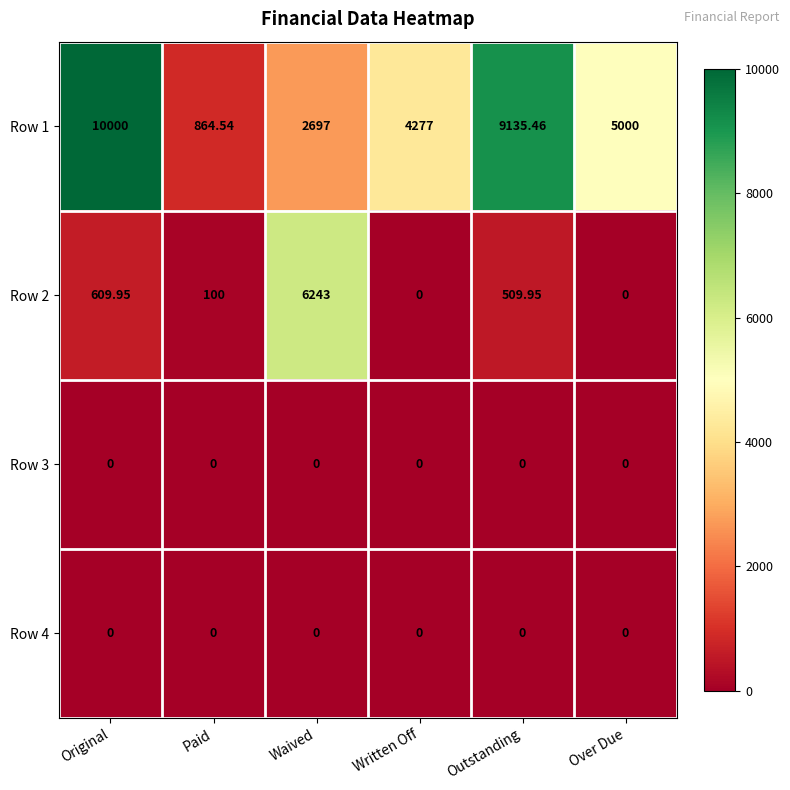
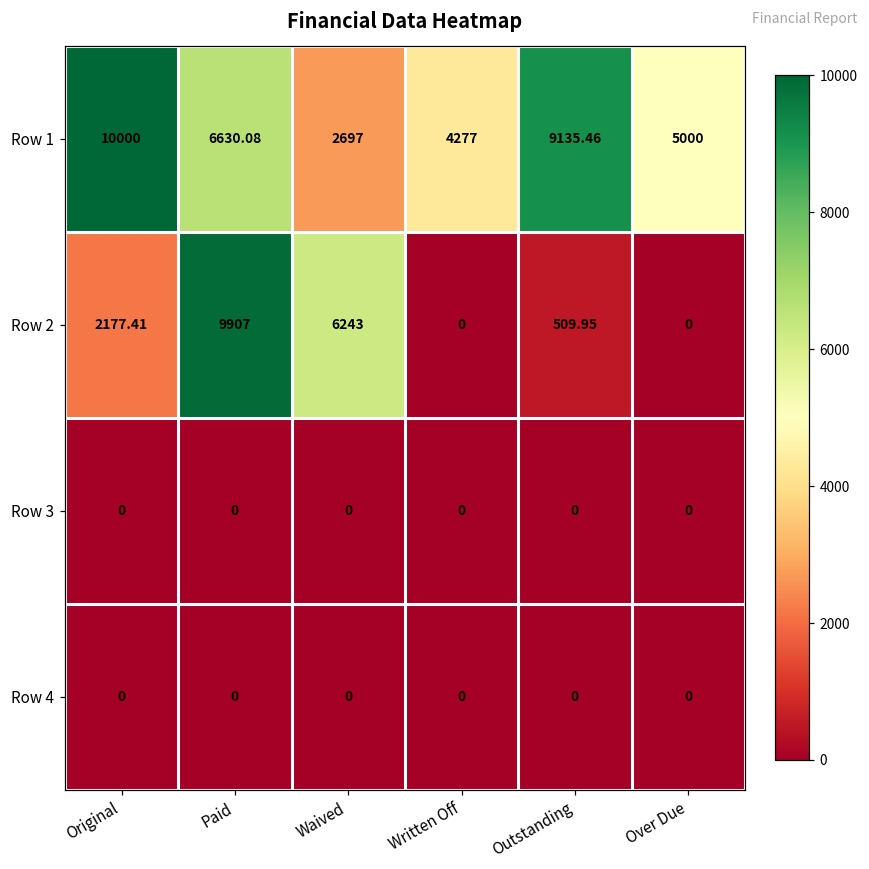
  {
    "Row 1": {
      "Original": 10000,
-     "Paid": 864.54,
+     "Paid": 6630.08,
      "Waived": 2697,
      "Written Off": 4277,
      "Outstanding": 9135.46,
      "Over Due": 5000
    },
    "Row 2": {
-     "Original": 609.95,
-     "Paid": 100,
+     "Original": 2177.41,
+     "Paid": 9907,
      "Waived": 6243,
      "Written Off": 0,
      "Outstanding": 509.95,
      "Over Due": 0
    },
    "Row 3": {
      "Original": 0,
      "Paid": 0,
      "Waived": 0,
      "Written Off": 0,
      "Outstanding": 0,
      "Over Due": 0
    },
    "Row 4": {
      "Original": 0,
      "Paid": 0,
      "Waived": 0,
      "Written Off": 0,
      "Outstanding": 0,
      "Over Due": 0
    }
  }
